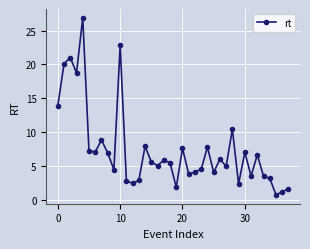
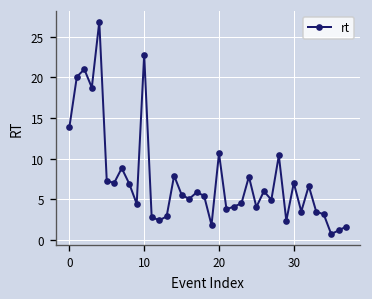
  {
    "0": 14,
    "10": 23,
-   "20": 8,
+   "20": 11,
    "30": 7
  }
